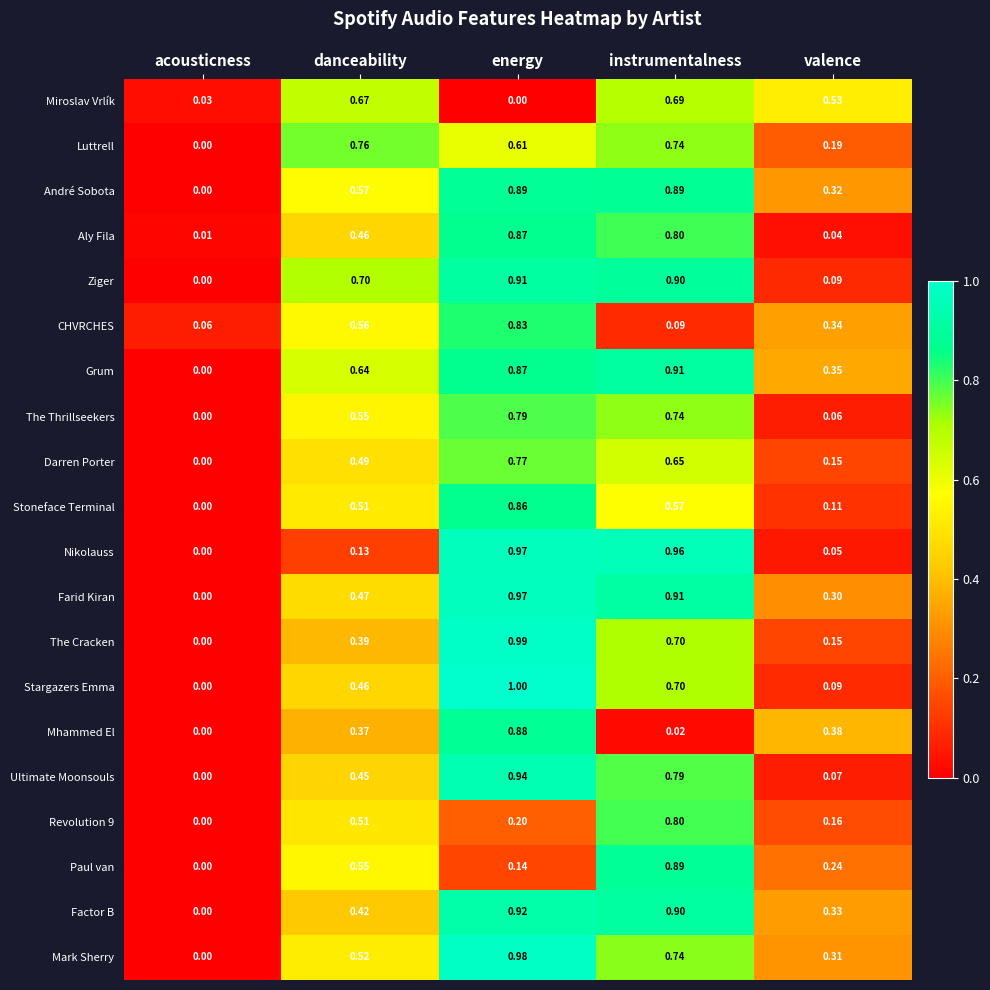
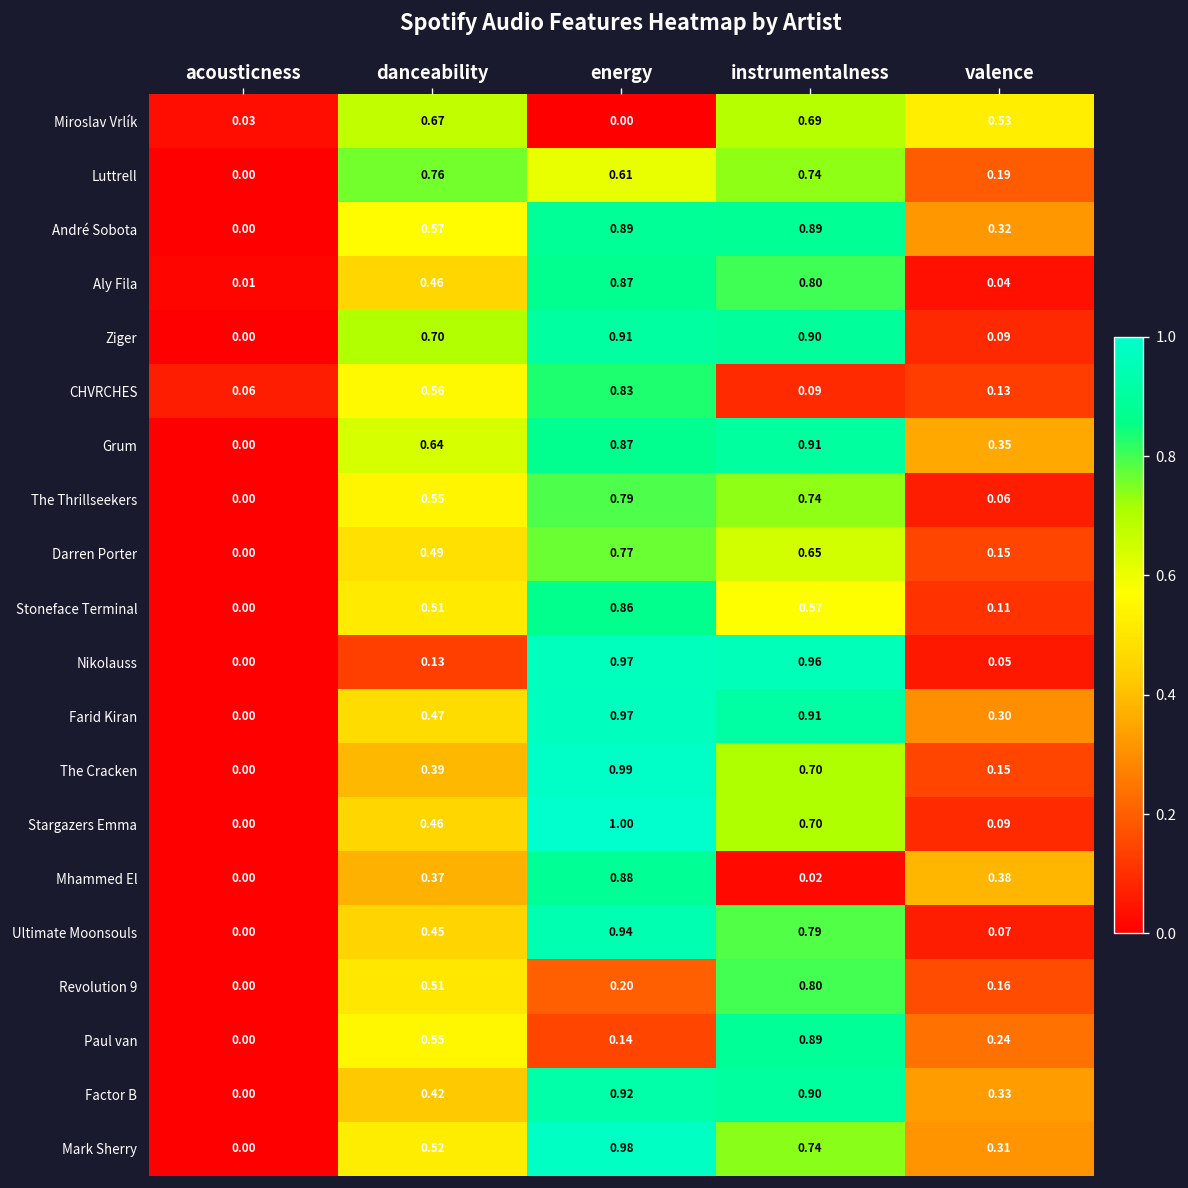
  {
    "Miroslav Vrlík": {
      "acousticness": 0.03,
      "danceability": 0.67,
      "energy": 0.00,
      "instrumentalness": 0.69,
      "valence": 0.53
    },
    "Luttrell": {
      "acousticness": 0.00,
      "danceability": 0.76,
      "energy": 0.61,
      "instrumentalness": 0.74,
      "valence": 0.19
    },
    "André Sobota": {
      "acousticness": 0.00,
      "danceability": 0.57,
      "energy": 0.89,
      "instrumentalness": 0.89,
      "valence": 0.32
    },
    "Aly Fila": {
      "acousticness": 0.01,
      "danceability": 0.46,
      "energy": 0.87,
      "instrumentalness": 0.80,
      "valence": 0.04
    },
    "Ziger": {
      "acousticness": 0.00,
      "danceability": 0.70,
      "energy": 0.91,
      "instrumentalness": 0.90,
      "valence": 0.09
    },
    "CHVRCHES": {
      "acousticness": 0.06,
      "danceability": 0.56,
      "energy": 0.83,
      "instrumentalness": 0.09,
-     "valence": 0.34
+     "valence": 0.13
    },
    "Grum": {
      "acousticness": 0.00,
      "danceability": 0.64,
      "energy": 0.87,
      "instrumentalness": 0.91,
      "valence": 0.35
    },
    "The Thrillseekers": {
      "acousticness": 0.00,
      "danceability": 0.55,
      "energy": 0.79,
      "instrumentalness": 0.74,
      "valence": 0.06
    },
    "Darren Porter": {
      "acousticness": 0.00,
      "danceability": 0.49,
      "energy": 0.77,
      "instrumentalness": 0.65,
      "valence": 0.15
    },
    "Stoneface Terminal": {
      "acousticness": 0.00,
      "danceability": 0.51,
      "energy": 0.86,
      "instrumentalness": 0.57,
      "valence": 0.11
    },
    "Nikolauss": {
      "acousticness": 0.00,
      "danceability": 0.13,
      "energy": 0.97,
      "instrumentalness": 0.96,
      "valence": 0.05
    },
    "Farid Kiran": {
      "acousticness": 0.00,
      "danceability": 0.47,
      "energy": 0.97,
      "instrumentalness": 0.91,
      "valence": 0.30
    },
    "The Cracken": {
      "acousticness": 0.00,
      "danceability": 0.39,
      "energy": 0.99,
      "instrumentalness": 0.70,
      "valence": 0.15
    },
    "Stargazers Emma": {
      "acousticness": 0.00,
      "danceability": 0.46,
      "energy": 1.00,
      "instrumentalness": 0.70,
      "valence": 0.09
    },
    "Mhammed El": {
      "acousticness": 0.00,
      "danceability": 0.37,
      "energy": 0.88,
      "instrumentalness": 0.02,
      "valence": 0.38
    },
    "Ultimate Moonsouls": {
      "acousticness": 0.00,
      "danceability": 0.45,
      "energy": 0.94,
      "instrumentalness": 0.79,
      "valence": 0.07
    },
    "Revolution 9": {
      "acousticness": 0.00,
      "danceability": 0.51,
      "energy": 0.20,
      "instrumentalness": 0.80,
      "valence": 0.16
    },
    "Paul van": {
      "acousticness": 0.00,
      "danceability": 0.55,
      "energy": 0.14,
      "instrumentalness": 0.89,
      "valence": 0.24
    },
    "Factor B": {
      "acousticness": 0.00,
      "danceability": 0.42,
      "energy": 0.92,
      "instrumentalness": 0.90,
      "valence": 0.33
    },
    "Mark Sherry": {
      "acousticness": 0.00,
      "danceability": 0.52,
      "energy": 0.98,
      "instrumentalness": 0.74,
      "valence": 0.31
    }
  }
